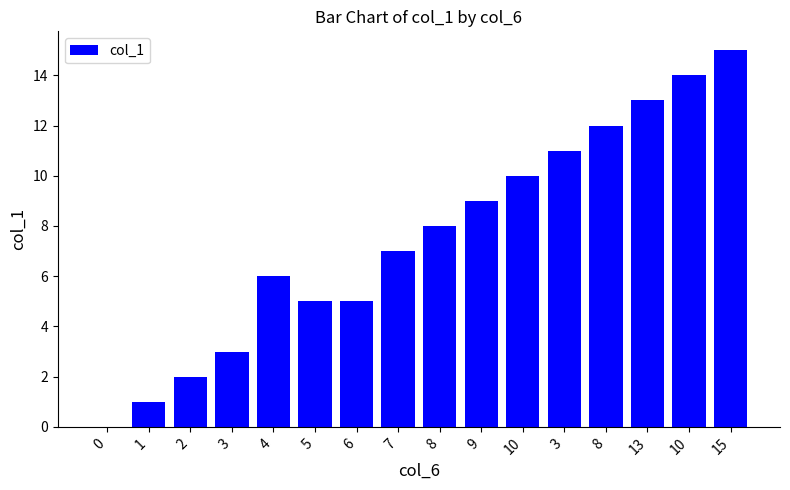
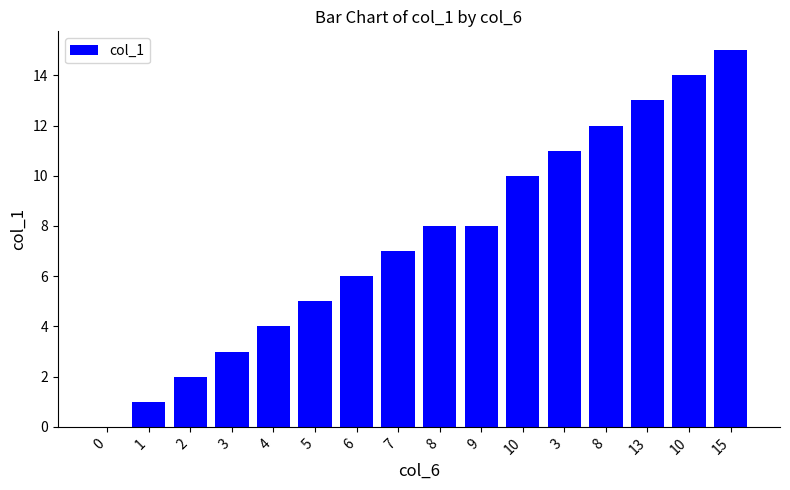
  {
    "0": 0,
    "1": 1,
    "2": 2,
-   "4": 6,
+   "4": 4,
    "5": 5,
-   "6": 5,
+   "6": 6,
    "7": 7,
-   "9": 9,
+   "9": 8,
    "13": 13,
    "15": 15
  }
